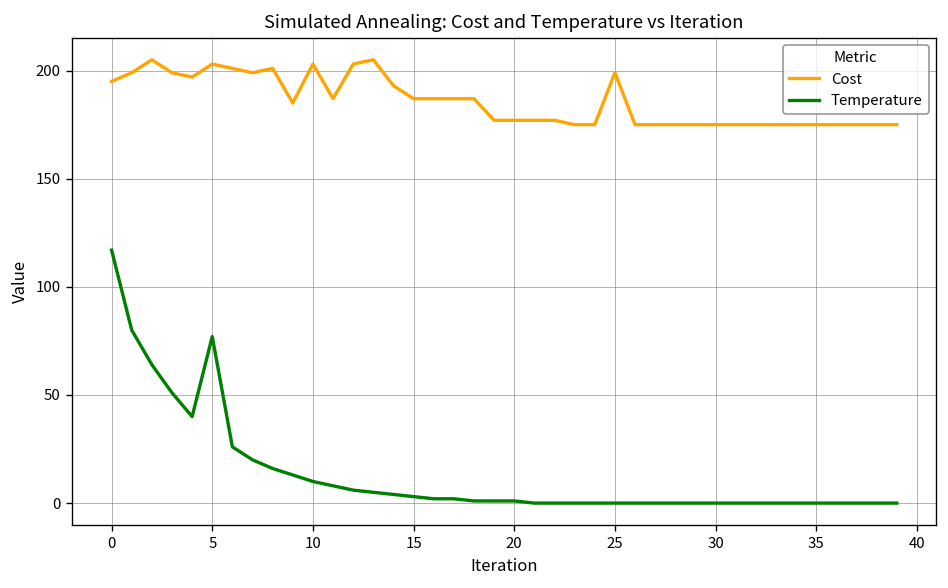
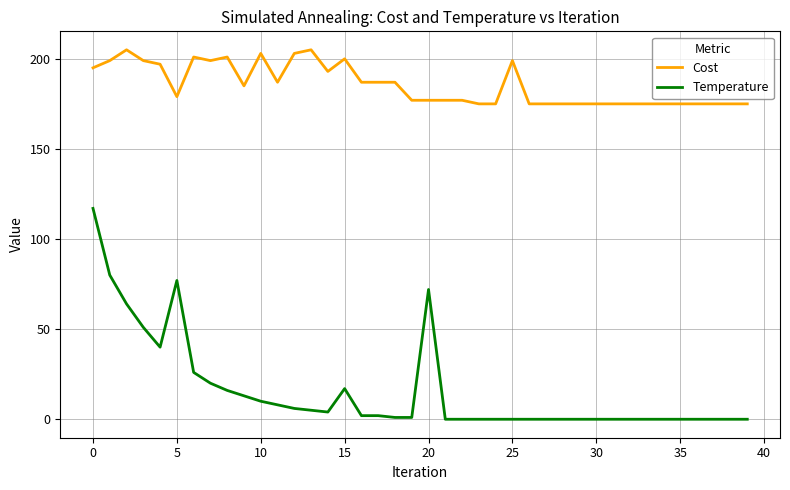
  {
    "Cost": {
      "0": 195,
-     "5": 203,
+     "5": 179,
      "10": 203,
-     "15": 187,
+     "15": 200,
      "20": 177,
      "25": 199,
      "30": 175,
      "35": 175
    },
    "Temperature": {
      "0": 117,
      "5": 77,
      "10": 10,
-     "15": 3,
-     "20": 1,
+     "15": 17,
+     "20": 72,
      "25": 0,
      "30": 0,
      "35": 0
    }
  }
